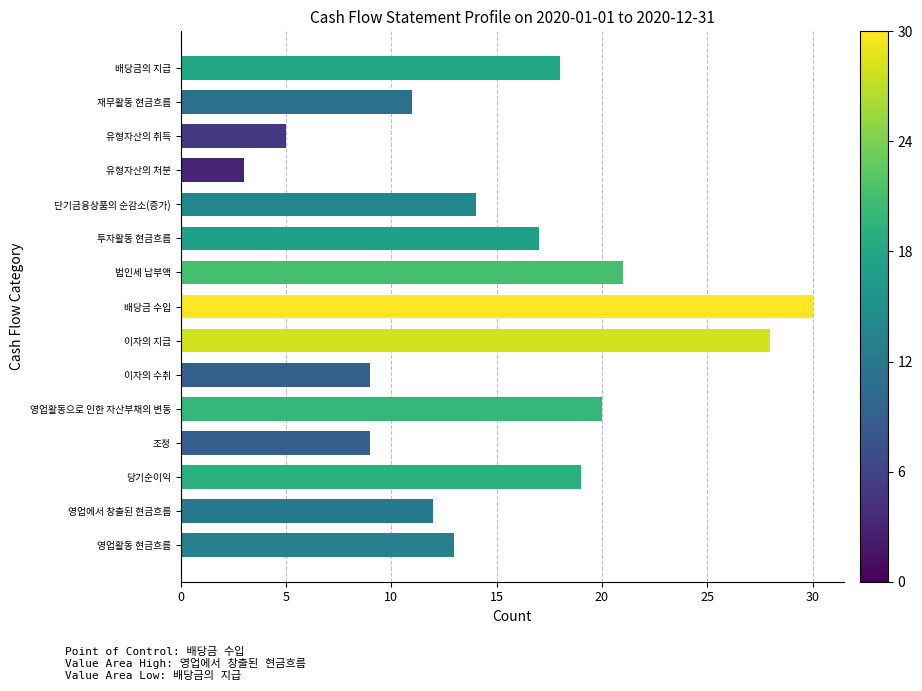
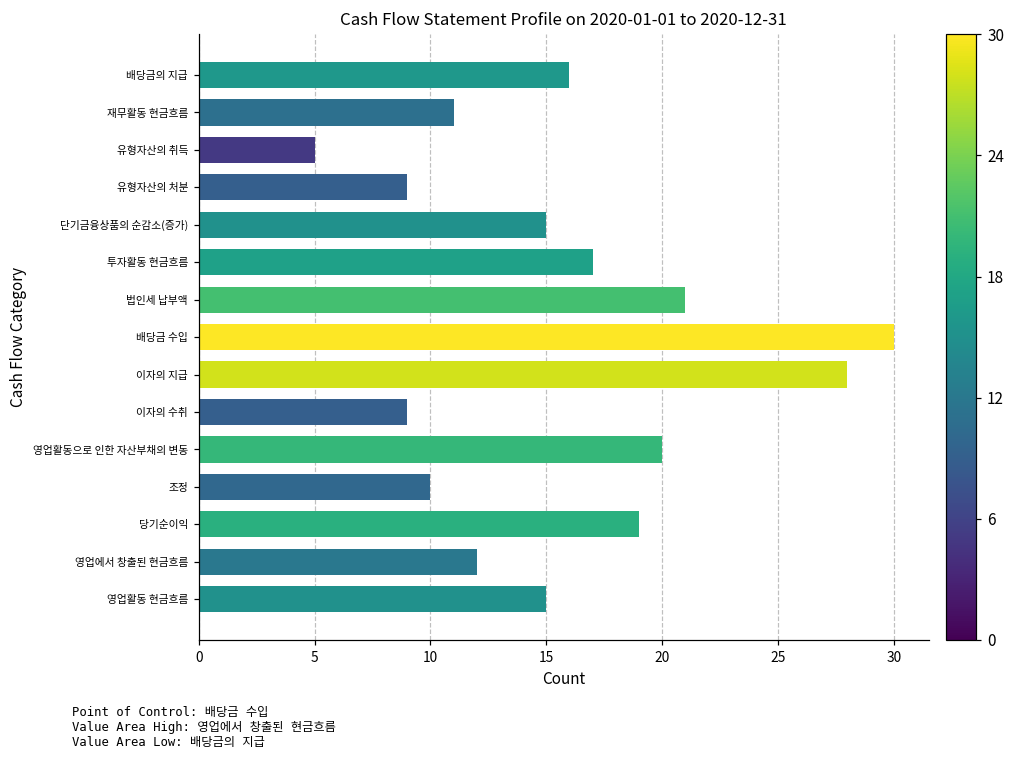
  {
-   "배당금의 지급": 18,
+   "배당금의 지급": 16,
    "재무활동 현금흐름": 11,
    "유형자산의 취득": 5,
-   "유형자산의 처분": 3,
-   "단기금융상품의 순감소(증가)": 14,
+   "유형자산의 처분": 9,
+   "단기금융상품의 순감소(증가)": 15,
    "투자활동 현금흐름": 17,
    "법인세 납부액": 21,
    "배당금 수입": 30,
    "이자의 지급": 28,
    "이자의 수취": 9,
    "영업활동으로 인한 자산부채의 변동": 20,
-   "조정": 9,
+   "조정": 10,
    "당기순이익": 19,
    "영업에서 창출된 현금흐름": 12,
-   "영업활동 현금흐름": 13
+   "영업활동 현금흐름": 15
  }
